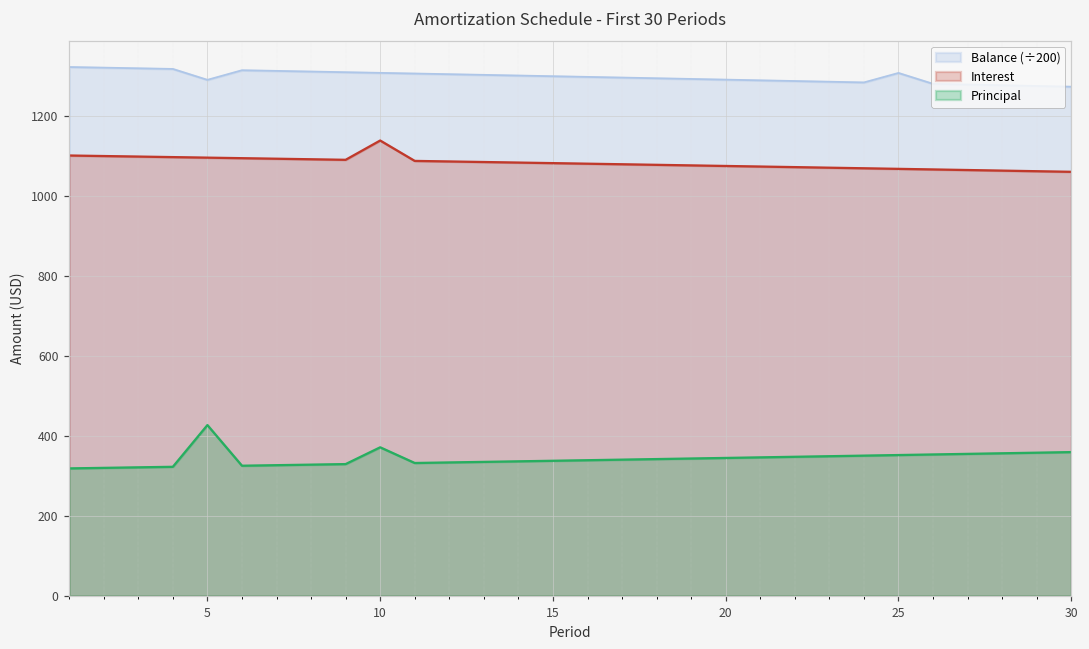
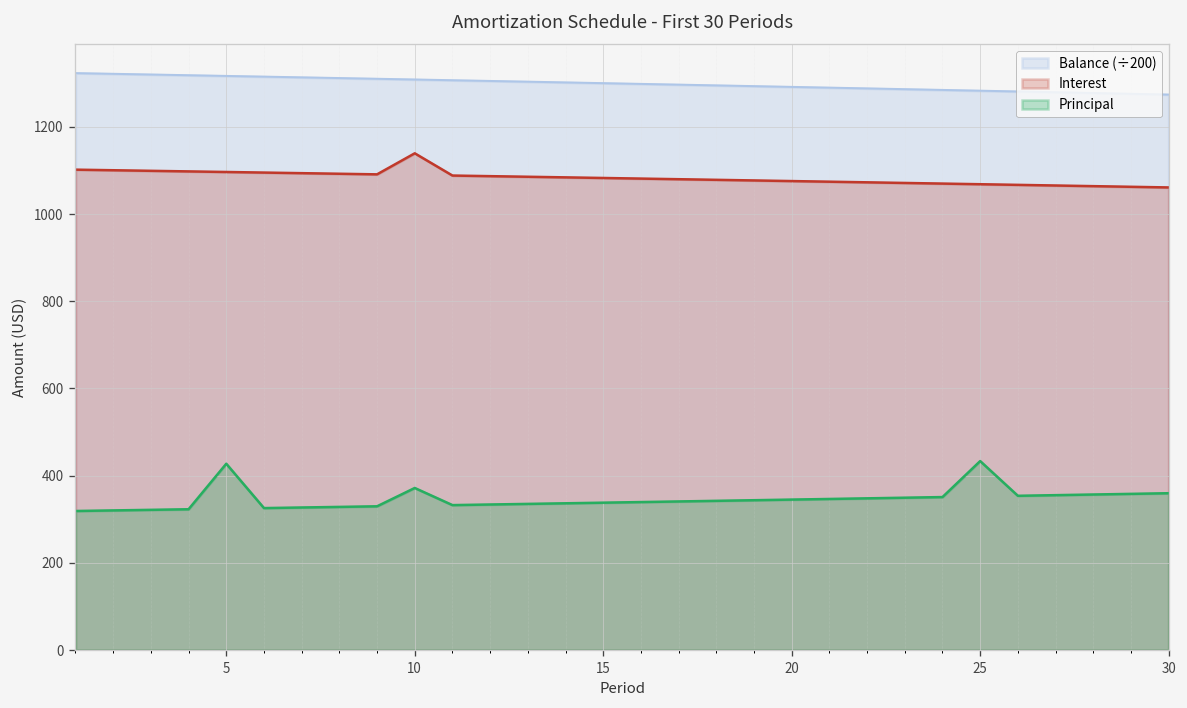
  {
    "Balance (÷200)": {
-     "5": 1290,
+     "5": 1320,
      "10": 1310,
      "15": 1300,
      "20": 1290,
-     "25": 1310,
+     "25": 1280,
      "30": 1270
    },
    "Interest": {
      "5": 1100,
      "10": 1140,
      "15": 1080,
      "20": 1080,
      "25": 1070,
      "30": 1060
    },
    "Principal": {
      "5": 430,
      "10": 370,
      "15": 340,
      "20": 350,
-     "25": 350,
+     "25": 430,
      "30": 360
    }
  }
